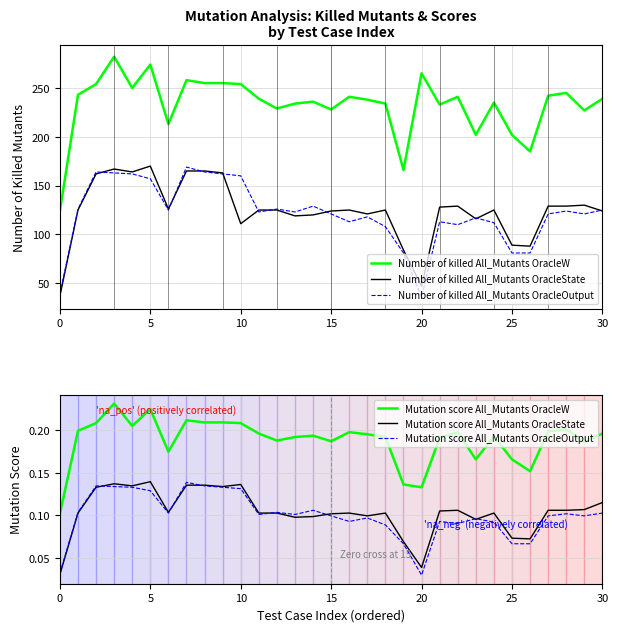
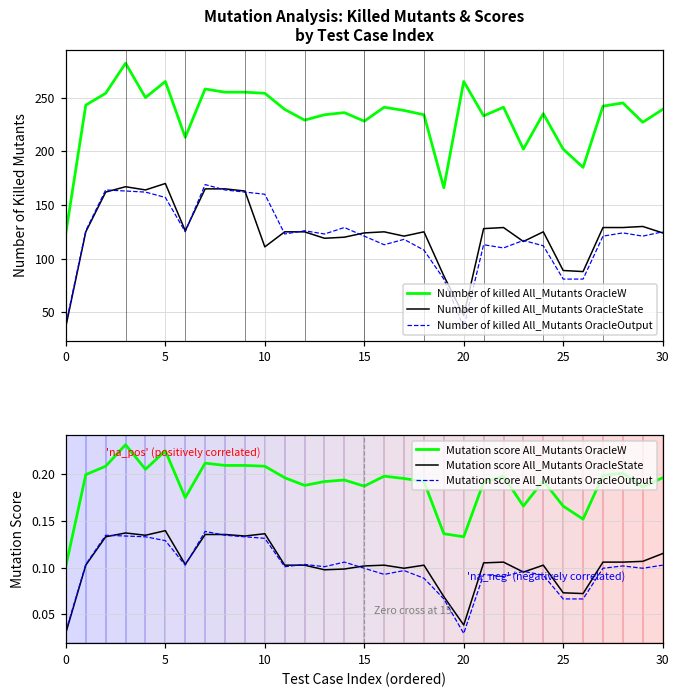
  {
    "Mutation Analysis: Killed Mutants & Scores by Test Case Index": {
      "Number of killed All_Mutants OracleW": {
        "0": 120,
-       "5": 274,
+       "5": 265,
        "10": 250,
        "15": 230,
        "20": 270,
        "25": 200,
        "30": 240
      },
      "Number of killed All_Mutants OracleState": {
        "5": 170,
        "10": 110,
        "15": 120,
        "25": 90
      },
      "Number of killed All_Mutants OracleOutput": {
        "5": 160,
        "10": 160,
        "15": 120,
        "25": 80
      }
    }
  }
